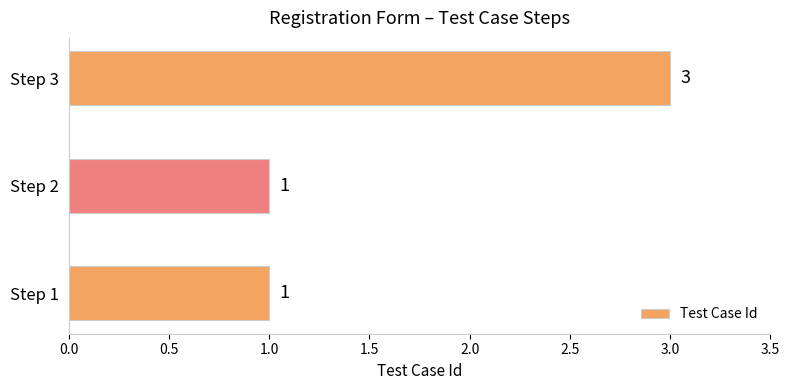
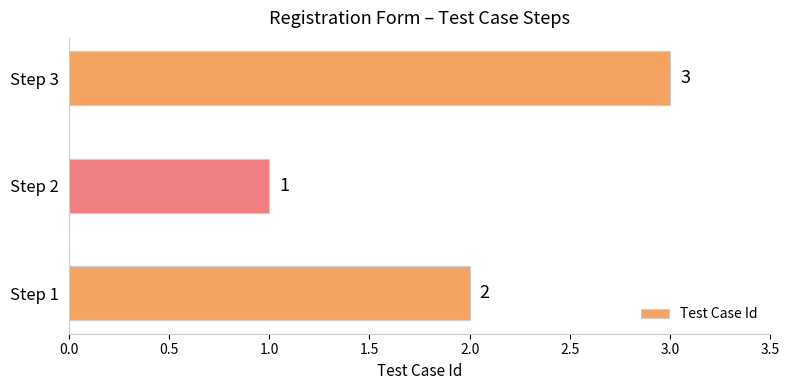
  {
    "Step 3": 3,
    "Step 2": 1,
-   "Step 1": 1
+   "Step 1": 2
  }
